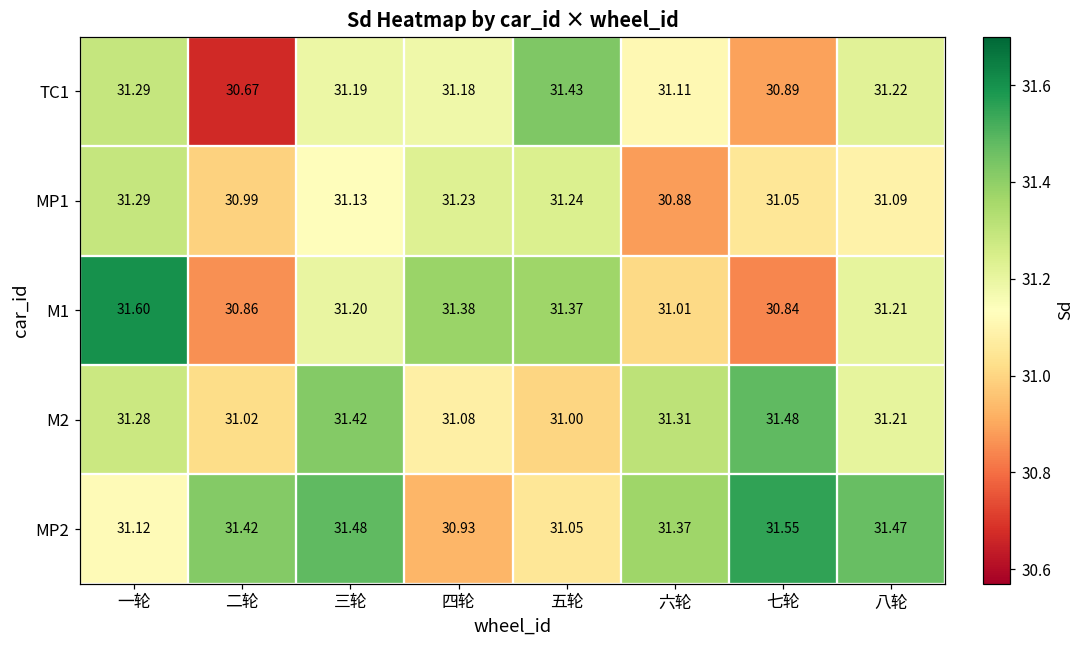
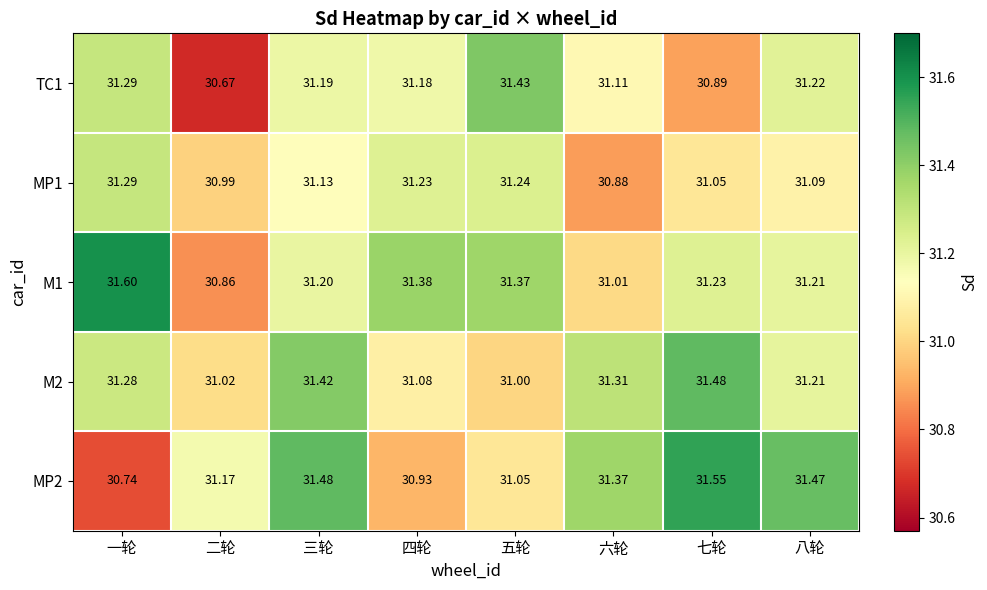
  {
    "TC1": {
      "一轮": 31.29,
      "二轮": 30.67,
      "三轮": 31.19,
      "四轮": 31.18,
      "五轮": 31.43,
      "六轮": 31.11,
      "七轮": 30.89,
      "八轮": 31.22
    },
    "MP1": {
      "一轮": 31.29,
      "二轮": 30.99,
      "三轮": 31.13,
      "四轮": 31.23,
      "五轮": 31.24,
      "六轮": 30.88,
      "七轮": 31.05,
      "八轮": 31.09
    },
    "M1": {
      "一轮": 31.60,
      "二轮": 30.86,
      "三轮": 31.20,
      "四轮": 31.38,
      "五轮": 31.37,
      "六轮": 31.01,
-     "七轮": 30.84,
+     "七轮": 31.23,
      "八轮": 31.21
    },
    "M2": {
      "一轮": 31.28,
      "二轮": 31.02,
      "三轮": 31.42,
      "四轮": 31.08,
      "五轮": 31.00,
      "六轮": 31.31,
      "七轮": 31.48,
      "八轮": 31.21
    },
    "MP2": {
-     "一轮": 31.12,
-     "二轮": 31.42,
+     "一轮": 30.74,
+     "二轮": 31.17,
      "三轮": 31.48,
      "四轮": 30.93,
      "五轮": 31.05,
      "六轮": 31.37,
      "七轮": 31.55,
      "八轮": 31.47
    }
  }
